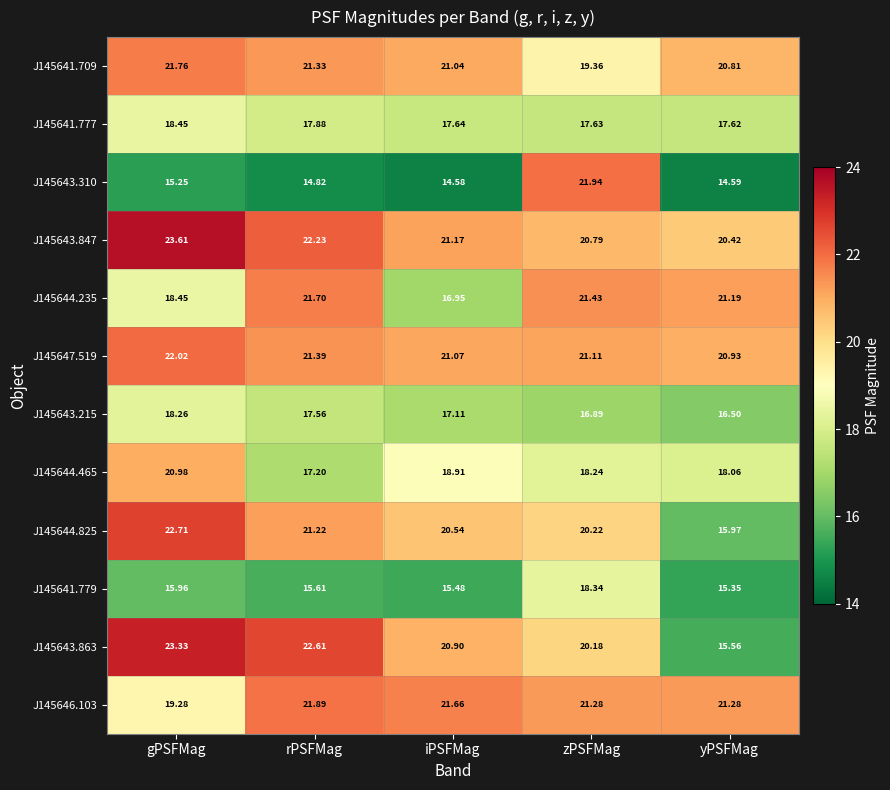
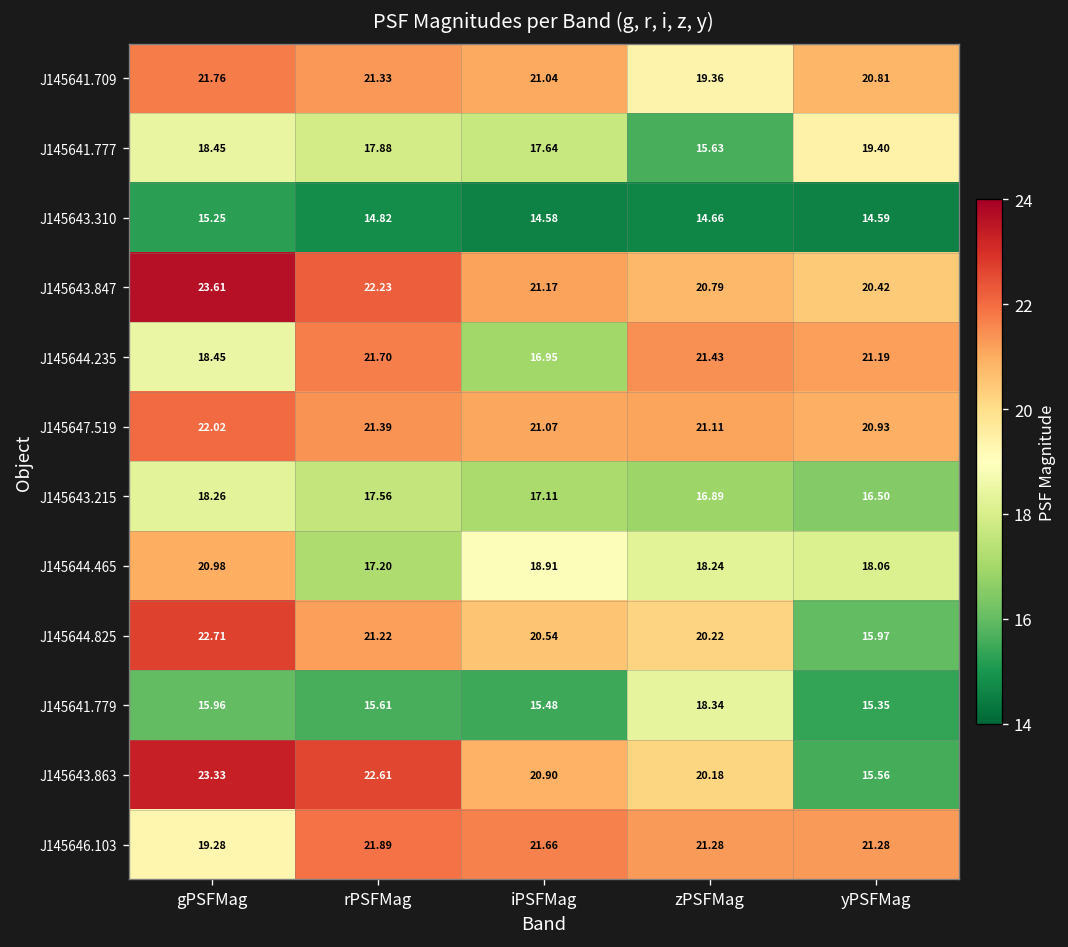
  {
    "J145641.709": {
      "gPSFMag": 21.76,
      "rPSFMag": 21.33,
      "iPSFMag": 21.04,
      "zPSFMag": 19.36,
      "yPSFMag": 20.81
    },
    "J145641.777": {
      "gPSFMag": 18.45,
      "rPSFMag": 17.88,
      "iPSFMag": 17.64,
-     "zPSFMag": 17.63,
-     "yPSFMag": 17.62
+     "zPSFMag": 15.63,
+     "yPSFMag": 19.40
    },
    "J145643.310": {
      "gPSFMag": 15.25,
      "rPSFMag": 14.82,
      "iPSFMag": 14.58,
-     "zPSFMag": 21.94,
+     "zPSFMag": 14.66,
      "yPSFMag": 14.59
    },
    "J145643.847": {
      "gPSFMag": 23.61,
      "rPSFMag": 22.23,
      "iPSFMag": 21.17,
      "zPSFMag": 20.79,
      "yPSFMag": 20.42
    },
    "J145644.235": {
      "gPSFMag": 18.45,
      "rPSFMag": 21.70,
      "iPSFMag": 16.95,
      "zPSFMag": 21.43,
      "yPSFMag": 21.19
    },
    "J145647.519": {
      "gPSFMag": 22.02,
      "rPSFMag": 21.39,
      "iPSFMag": 21.07,
      "zPSFMag": 21.11,
      "yPSFMag": 20.93
    },
    "J145643.215": {
      "gPSFMag": 18.26,
      "rPSFMag": 17.56,
      "iPSFMag": 17.11,
      "zPSFMag": 16.89,
      "yPSFMag": 16.50
    },
    "J145644.465": {
      "gPSFMag": 20.98,
      "rPSFMag": 17.20,
      "iPSFMag": 18.91,
      "zPSFMag": 18.24,
      "yPSFMag": 18.06
    },
    "J145644.825": {
      "gPSFMag": 22.71,
      "rPSFMag": 21.22,
      "iPSFMag": 20.54,
      "zPSFMag": 20.22,
      "yPSFMag": 15.97
    },
    "J145641.779": {
      "gPSFMag": 15.96,
      "rPSFMag": 15.61,
      "iPSFMag": 15.48,
      "zPSFMag": 18.34,
      "yPSFMag": 15.35
    },
    "J145643.863": {
      "gPSFMag": 23.33,
      "rPSFMag": 22.61,
      "iPSFMag": 20.90,
      "zPSFMag": 20.18,
      "yPSFMag": 15.56
    },
    "J145646.103": {
      "gPSFMag": 19.28,
      "rPSFMag": 21.89,
      "iPSFMag": 21.66,
      "zPSFMag": 21.28,
      "yPSFMag": 21.28
    }
  }
